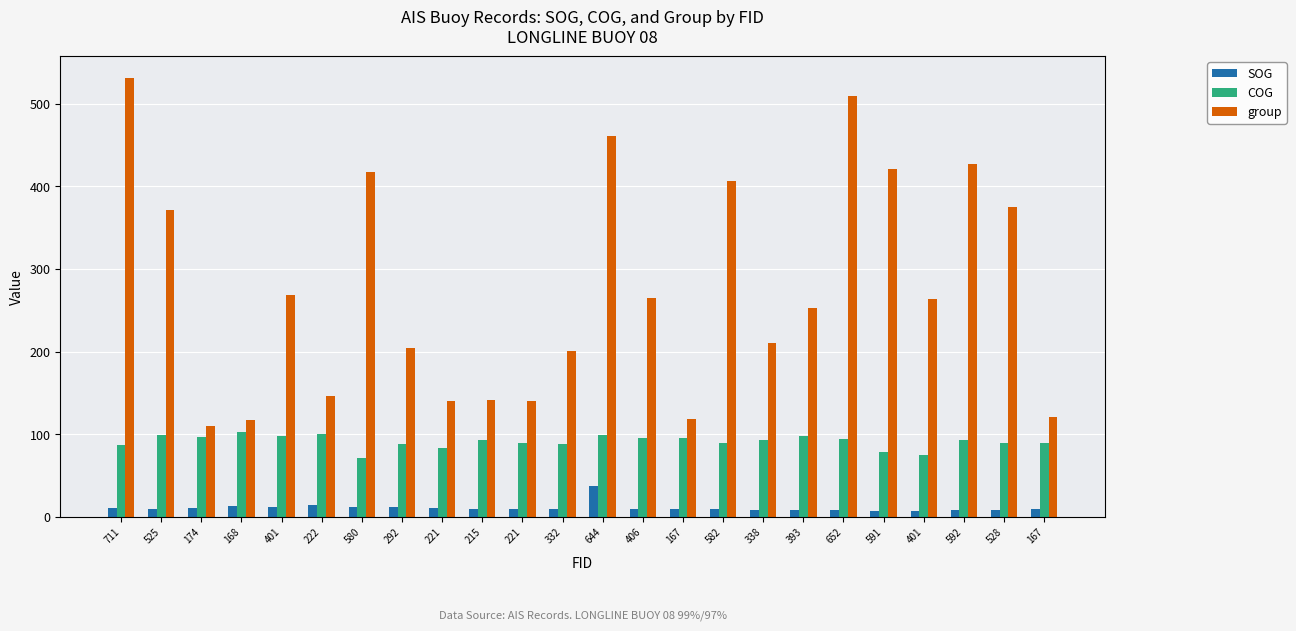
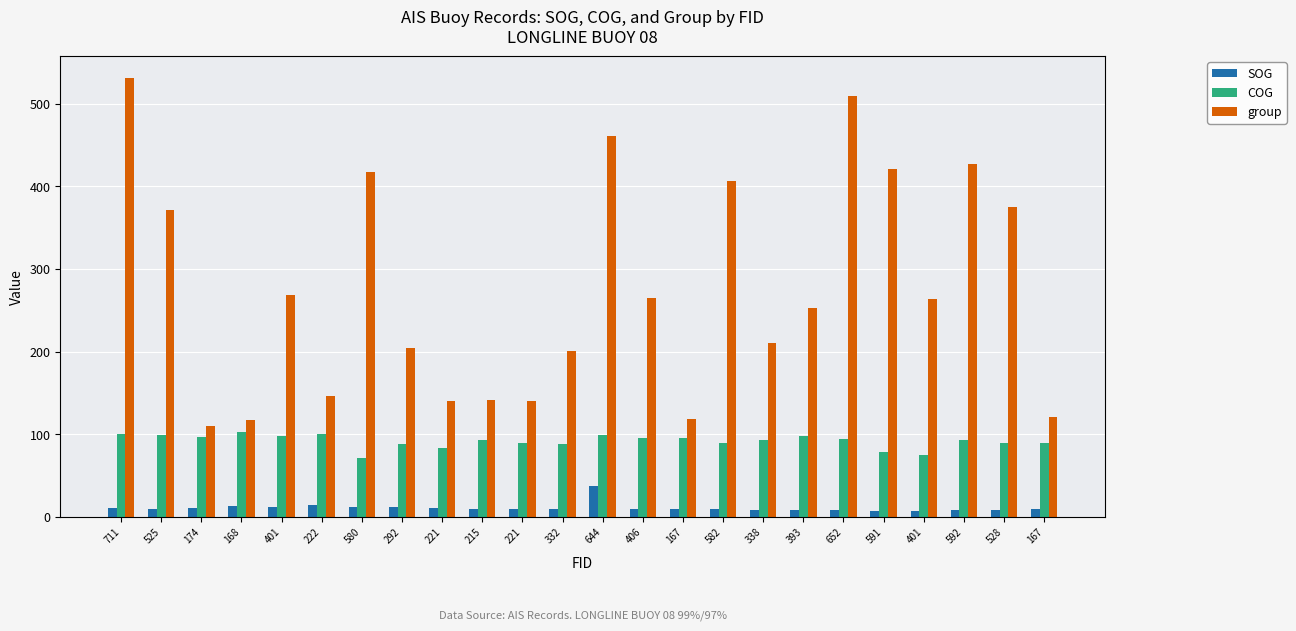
  {
    "SOG": {
      "711": 10,
      "525": 10,
      "174": 10,
      "168": 10,
      "222": 10,
      "580": 10,
      "292": 10,
      "215": 10,
      "332": 10,
      "644": 40,
      "406": 10,
      "582": 10,
      "338": 10,
      "393": 10,
      "652": 10,
      "591": 10,
      "592": 10,
      "528": 10
    },
    "COG": {
-     "711": 90,
+     "711": 100,
      "525": 100,
      "174": 100,
      "168": 100,
      "222": 100,
      "580": 70,
      "292": 90,
      "215": 90,
      "332": 90,
      "644": 100,
      "406": 100,
      "582": 90,
      "338": 90,
      "393": 100,
      "652": 90,
      "591": 80,
      "592": 90,
      "528": 90
    },
    "group": {
      "711": 530,
      "525": 370,
      "174": 110,
      "168": 120,
      "222": 150,
      "580": 420,
      "292": 200,
      "215": 140,
      "332": 200,
      "644": 460,
      "406": 270,
      "582": 410,
      "338": 210,
      "393": 250,
      "652": 510,
      "591": 420,
      "592": 430,
      "528": 380
    }
  }
